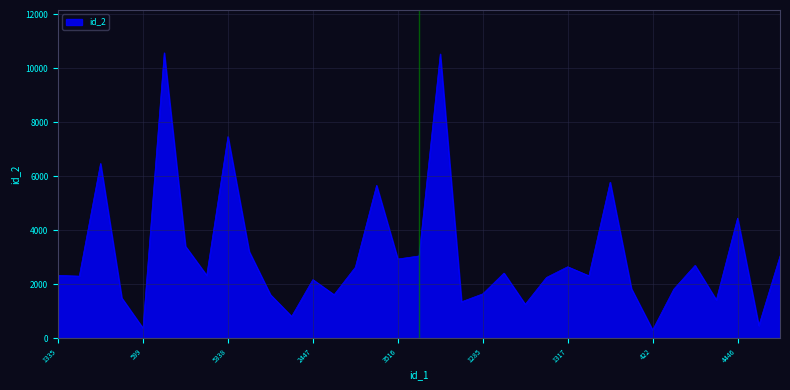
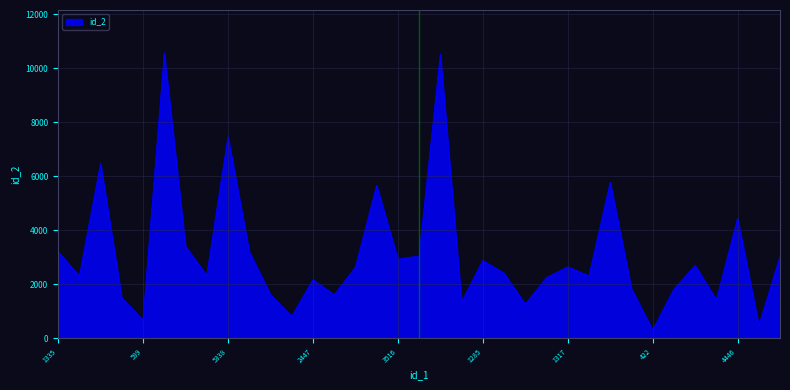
  {
-   "1335": 2300,
-   "599": 400,
+   "1335": 3200,
+   "599": 700,
    "5338": 7500,
    "2447": 2200,
    "3516": 2900,
-   "1285": 1600,
+   "1285": 2900,
    "1317": 2600,
    "422": 300,
    "4446": 4400
  }
